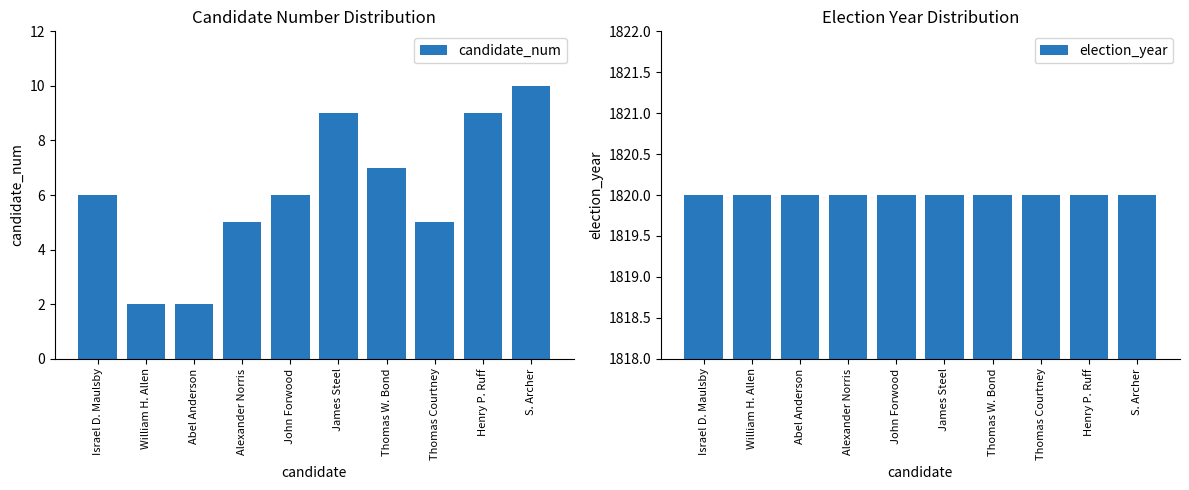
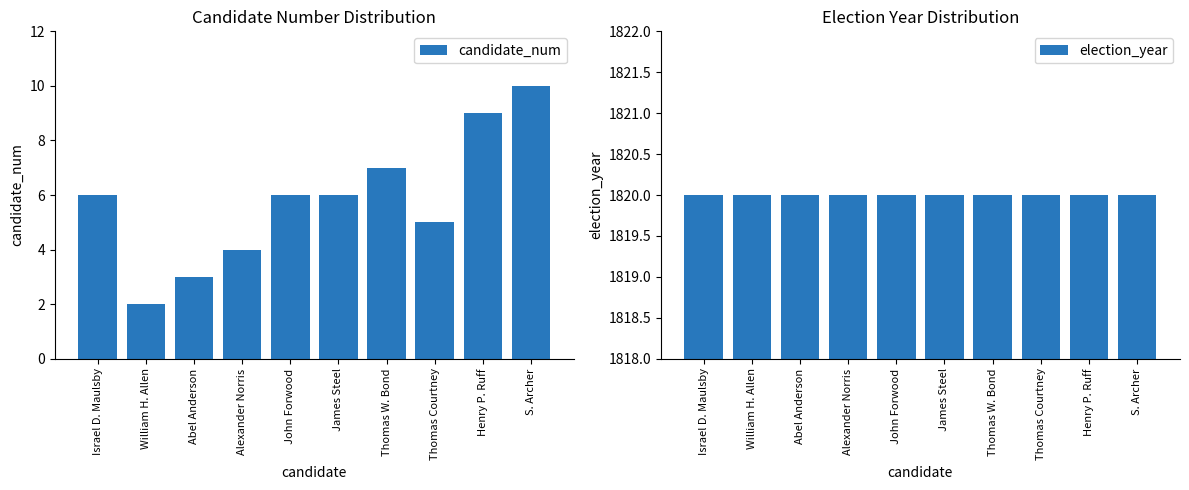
  {
    "Candidate Number Distribution": {
      "Israel D. Maulsby": 6,
      "William H. Allen": 2,
-     "Abel Anderson": 2,
-     "Alexander Norris": 5,
+     "Abel Anderson": 3,
+     "Alexander Norris": 4,
      "John Forwood": 6,
-     "James Steel": 9,
+     "James Steel": 6,
      "Thomas W. Bond": 7,
      "Thomas Courtney": 5,
      "Henry P. Ruff": 9,
      "S. Archer": 10
    },
    "Election Year Distribution": {
      "Israel D. Maulsby": 1820.0,
      "William H. Allen": 1820.0,
      "Abel Anderson": 1820.0,
      "Alexander Norris": 1820.0,
      "John Forwood": 1820.0,
      "James Steel": 1820.0,
      "Thomas W. Bond": 1820.0,
      "Thomas Courtney": 1820.0,
      "Henry P. Ruff": 1820.0,
      "S. Archer": 1820.0
    }
  }
